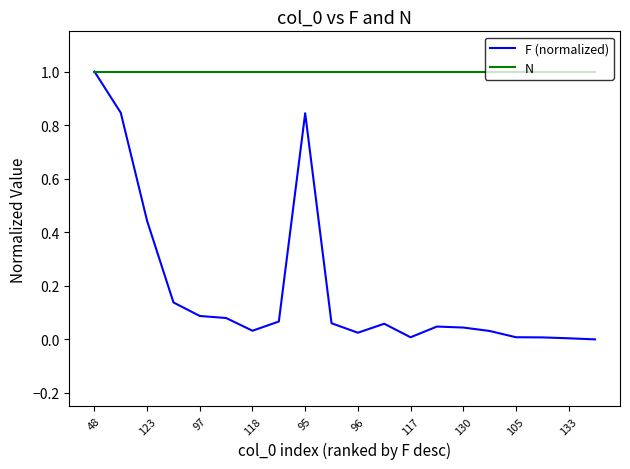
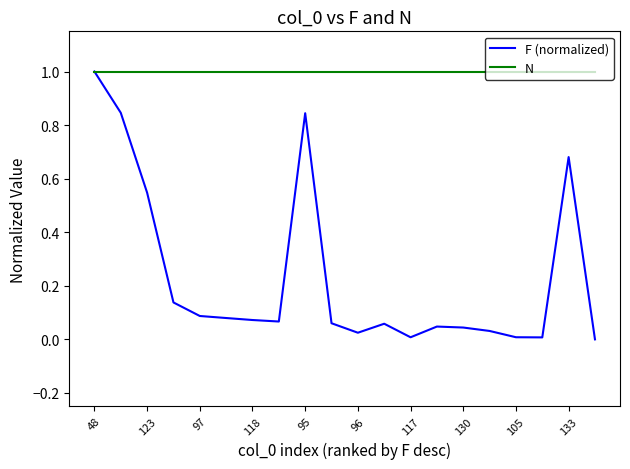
  {
    "F (normalized)": {
-     "123": 0.44,
+     "123": 0.55,
      "97": 0.09,
-     "118": 0.03,
+     "118": 0.07,
      "95": 0.84,
      "96": 0.02,
      "117": 0.01,
      "130": 0.04,
      "105": 0.01,
-     "133": 0.00
+     "133": 0.68
    },
    "N": {
      "123": 1.00,
      "97": 1.00,
      "118": 1.00,
      "95": 1.00,
      "96": 1.00,
      "117": 1.00,
      "130": 1.00
    }
  }
